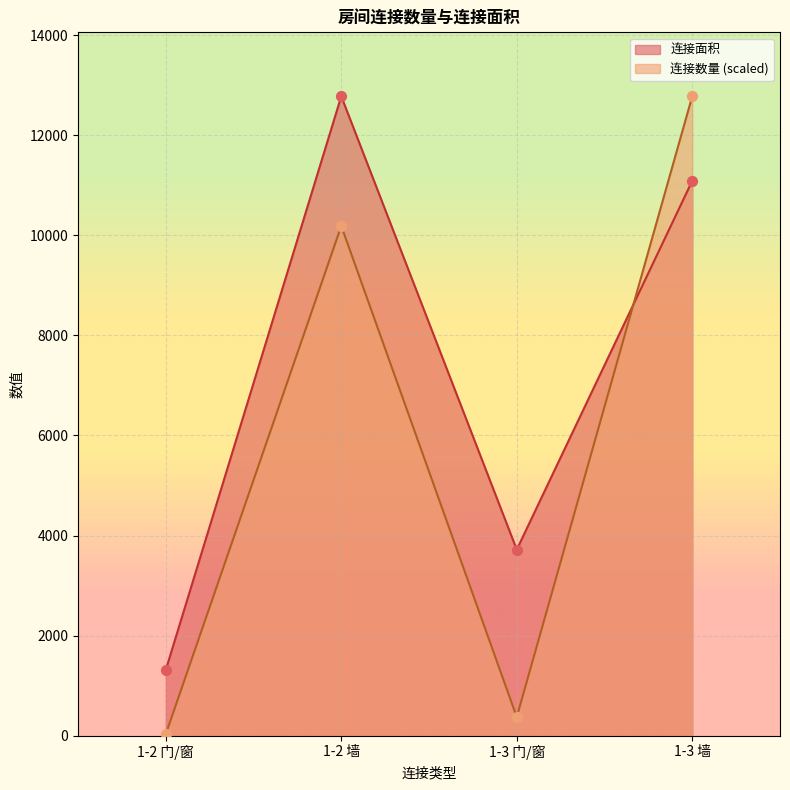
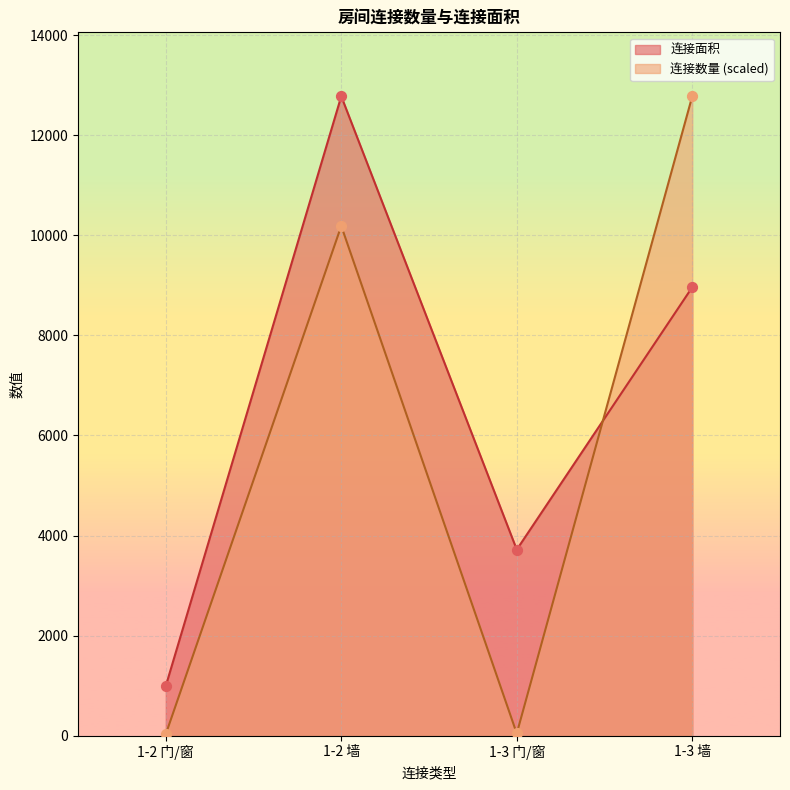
  {
    "连接面积": {
-     "1-2 门/窗": 1300,
+     "1-2 门/窗": 1000,
      "1-2 墙": 12800,
      "1-3 门/窗": 3700,
-     "1-3 墙": 11100
+     "1-3 墙": 9000
    },
    "连接数量 (scaled)": {
      "1-2 门/窗": 0,
      "1-2 墙": 10200,
-     "1-3 门/窗": 400,
+     "1-3 门/窗": 0,
      "1-3 墙": 12800
    }
  }
